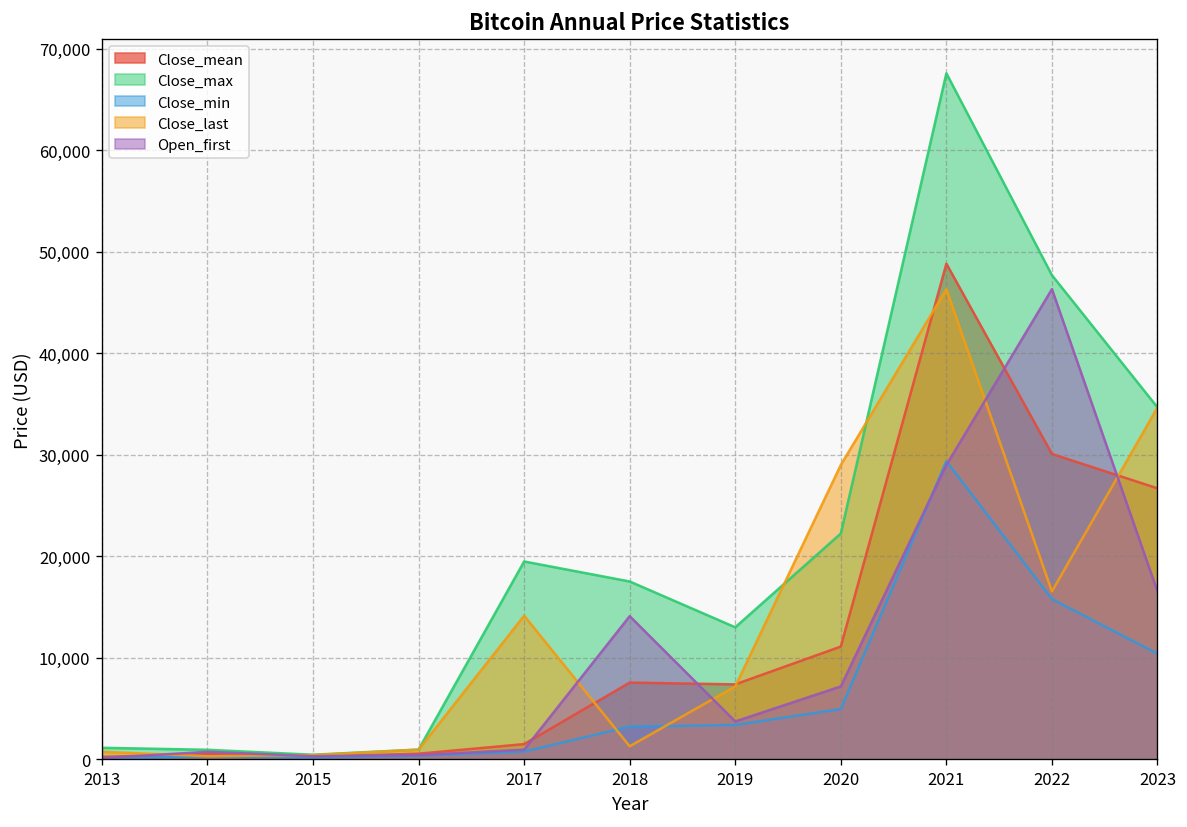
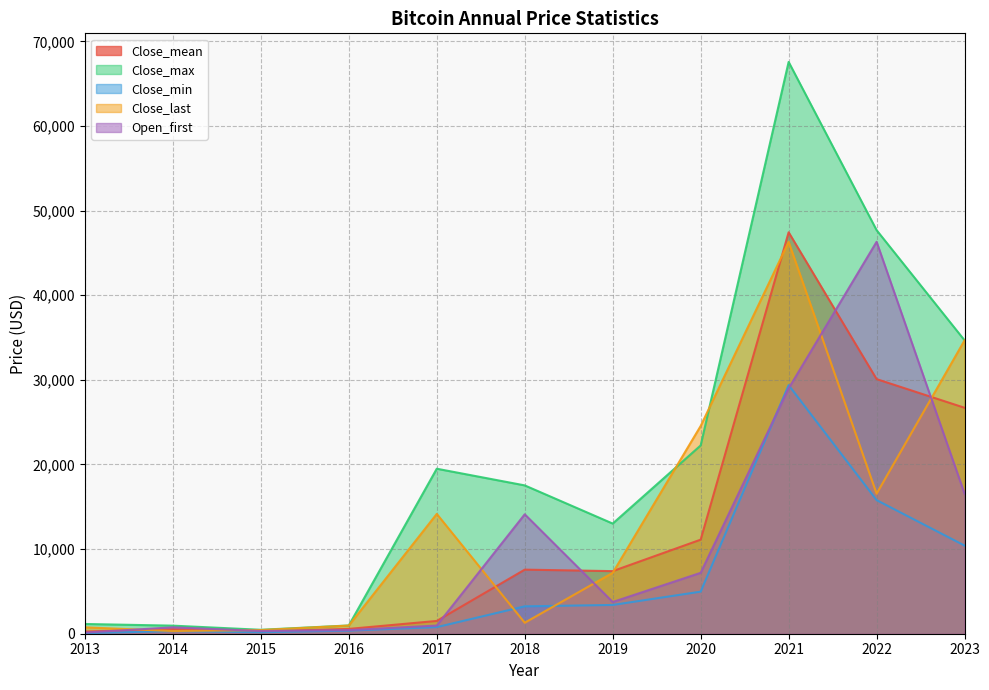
  {
    "Close_mean": {
      "2017": "2,000",
      "2018": "8,000",
      "2020": "11,000",
-     "2021": "49,000",
+     "2021": "47,000",
      "2022": "30,000",
      "2023": "27,000"
    },
    "Close_max": {
      "2013": "1,000",
      "2017": "19,000",
      "2018": "18,000",
      "2019": "13,000",
      "2020": "22,000",
      "2021": "68,000",
      "2022": "48,000"
    },
    "Close_min": {
      "2018": "3,000",
      "2019": "3,000",
      "2020": "5,000",
      "2021": "29,000",
      "2022": "16,000",
      "2023": "10,000"
    },
    "Close_last": {
      "2013": "1,000",
      "2017": "14,000",
      "2018": "1,000",
-     "2020": "29,000",
+     "2020": "25,000",
      "2021": "46,000",
      "2022": "17,000"
    },
    "Open_first": {
      "2018": "14,000",
      "2019": "4,000",
      "2020": "7,000",
      "2021": "29,000",
      "2022": "46,000",
      "2023": "17,000"
    }
  }
